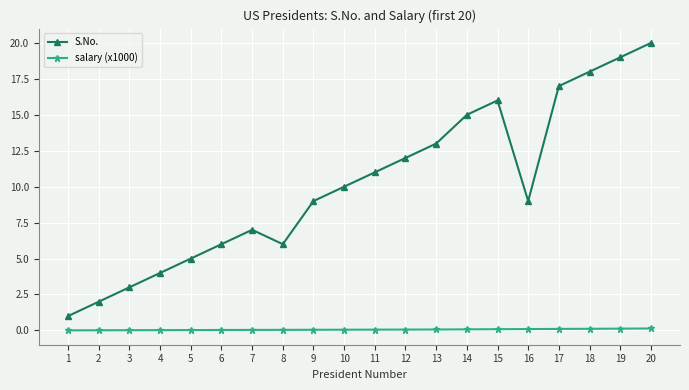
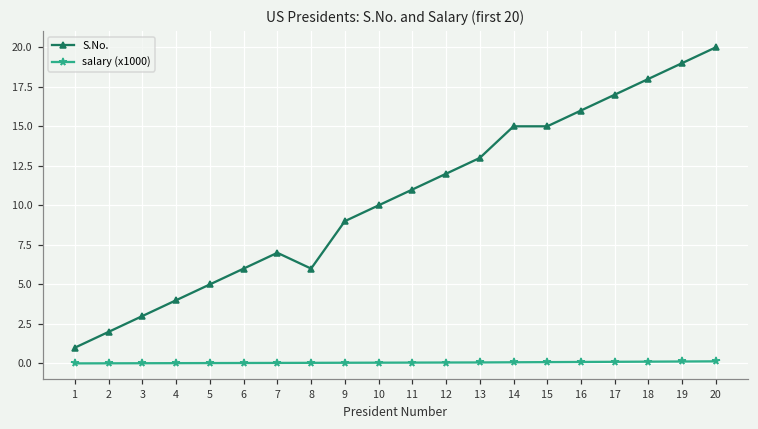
  {
    "S.No.": {
      "1": 1,
      "2": 2,
      "3": 3,
      "4": 4,
      "5": 5,
      "6": 6,
      "7": 7,
      "8": 6,
      "9": 9,
      "10": 10,
      "11": 11,
      "12": 12,
      "13": 13,
      "14": 15,
-     "15": 16,
-     "16": 9,
+     "15": 15,
+     "16": 16,
      "17": 17,
      "18": 18,
      "19": 19,
      "20": 20
    },
    "salary (x1000)": {
      "1": 0,
      "2": 0,
      "3": 0,
      "4": 0,
      "5": 0,
      "6": 0,
      "7": 0,
      "8": 0,
      "9": 0,
      "10": 0,
      "11": 0,
      "12": 0,
      "13": 0,
      "14": 0,
      "15": 0,
      "16": 0,
      "17": 0,
      "18": 0,
      "19": 0,
      "20": 0
    }
  }
